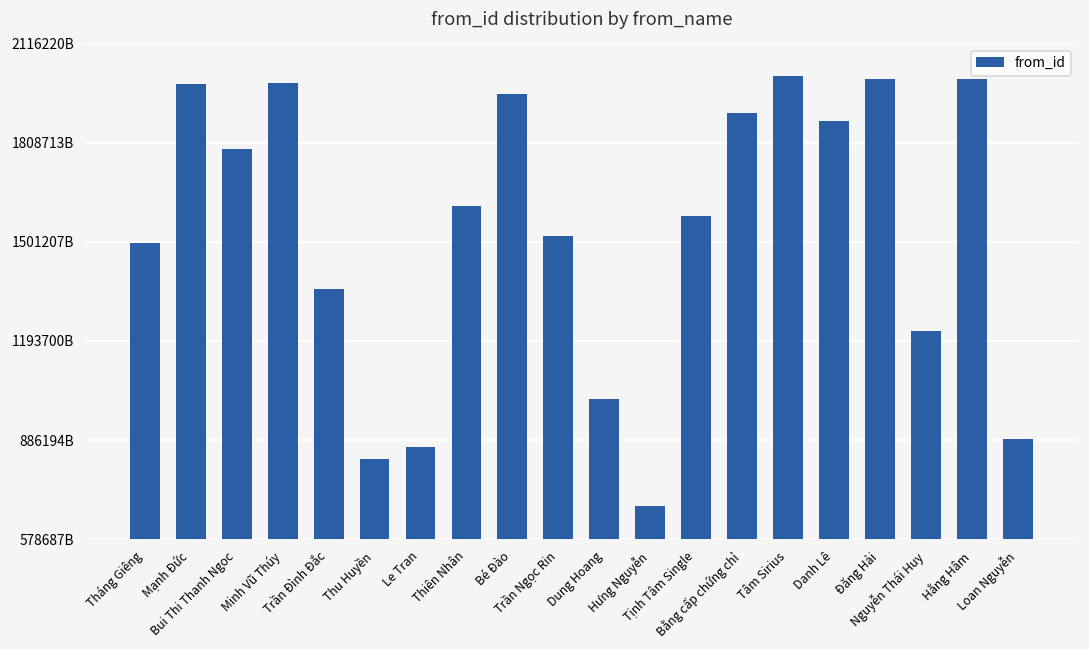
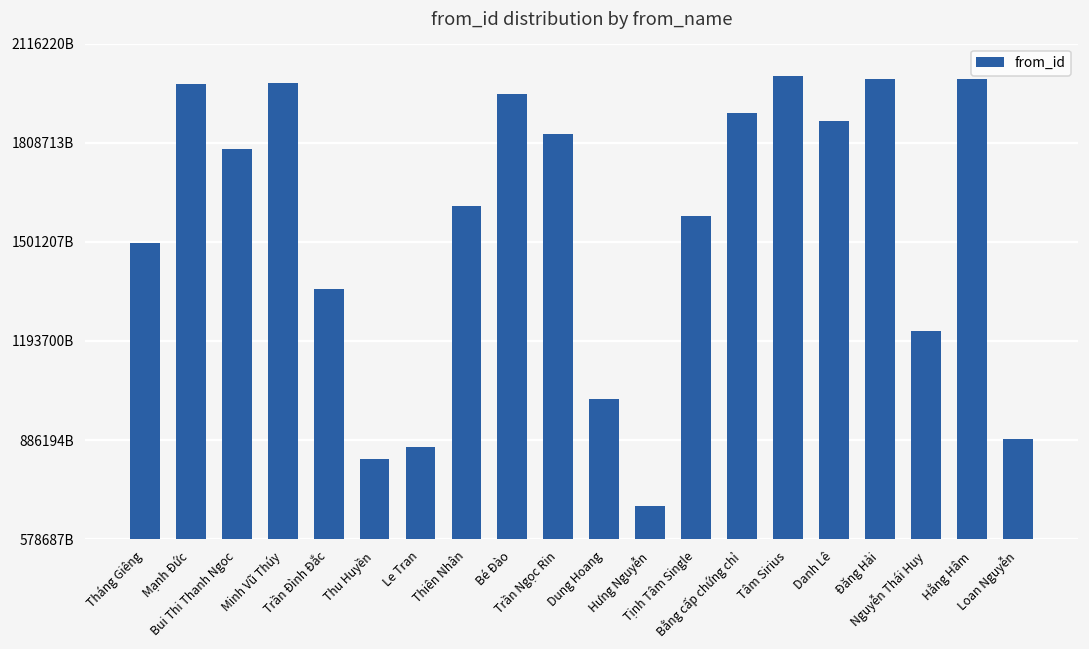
  {
    "Tháng Giêng": 1500000000000000,
    "Mạnh Đức": 1990000000000000,
    "Bui Thi Thanh Ngoc": 1790000000000000,
    "Minh Vũ Thúy": 2000000000000000,
    "Trần Đình Đắc": 1350000000000000,
    "Thu Huyền": 830000000000000,
    "Le Tran": 860000000000000,
    "Thiên Nhân": 1610000000000000,
    "Bé Đào": 1960000000000000,
-   "Trần Ngọc Rin": 1520000000000000,
+   "Trần Ngọc Rin": 1830000000000000,
    "Dung Hoang": 1010000000000000,
    "Hưng Nguyễn": 680000000000000,
    "Tịnh Tâm Single": 1580000000000000,
    "Bằng cấp chứng chỉ": 1900000000000000,
    "Tâm Sirius": 2020000000000000,
    "Danh Lê": 1880000000000000,
    "Đăng Hải": 2010000000000000,
    "Nguyễn Thái Huy": 1220000000000000,
    "Hằng Hâm": 2010000000000000,
    "Loan Nguyễn": 890000000000000
  }
